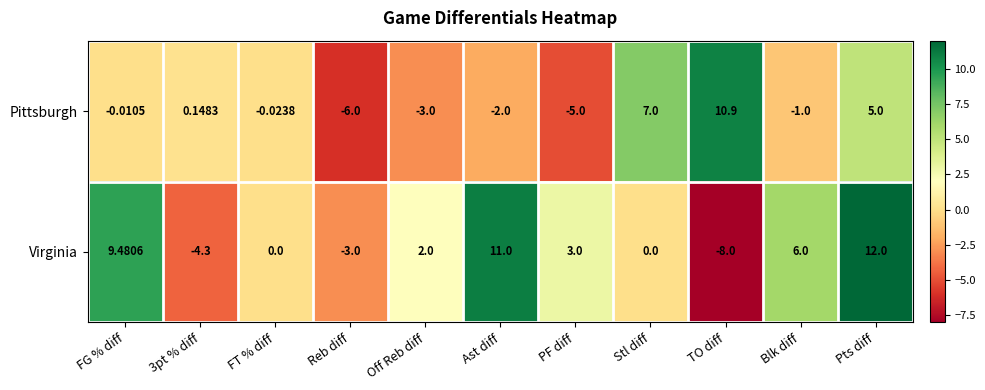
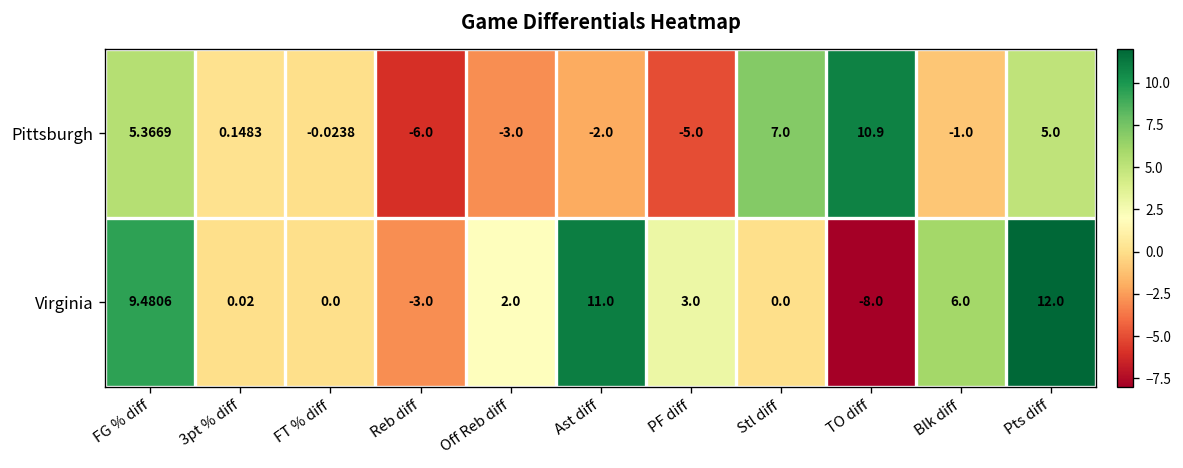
  {
    "Pittsburgh": {
-     "FG % diff": -0.0105,
+     "FG % diff": 5.3669,
      "3pt % diff": 0.1483,
      "FT % diff": -0.0238,
      "Reb diff": -6.0,
      "Off Reb diff": -3.0,
      "Ast diff": -2.0,
      "PF diff": -5.0,
      "Stl diff": 7.0,
      "TO diff": 10.9,
      "Blk diff": -1.0,
      "Pts diff": 5.0
    },
    "Virginia": {
      "FG % diff": 9.4806,
-     "3pt % diff": -4.3,
+     "3pt % diff": 0.02,
      "FT % diff": 0.0,
      "Reb diff": -3.0,
      "Off Reb diff": 2.0,
      "Ast diff": 11.0,
      "PF diff": 3.0,
      "Stl diff": 0.0,
      "TO diff": -8.0,
      "Blk diff": 6.0,
      "Pts diff": 12.0
    }
  }
